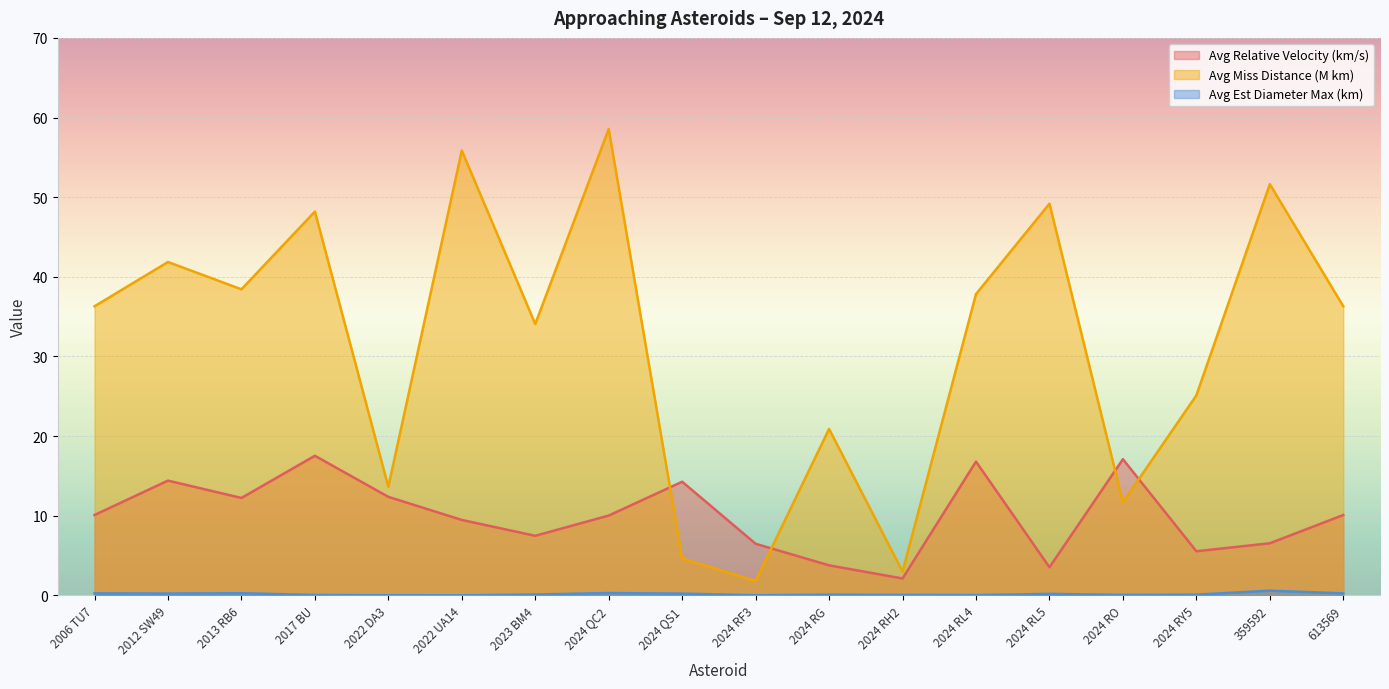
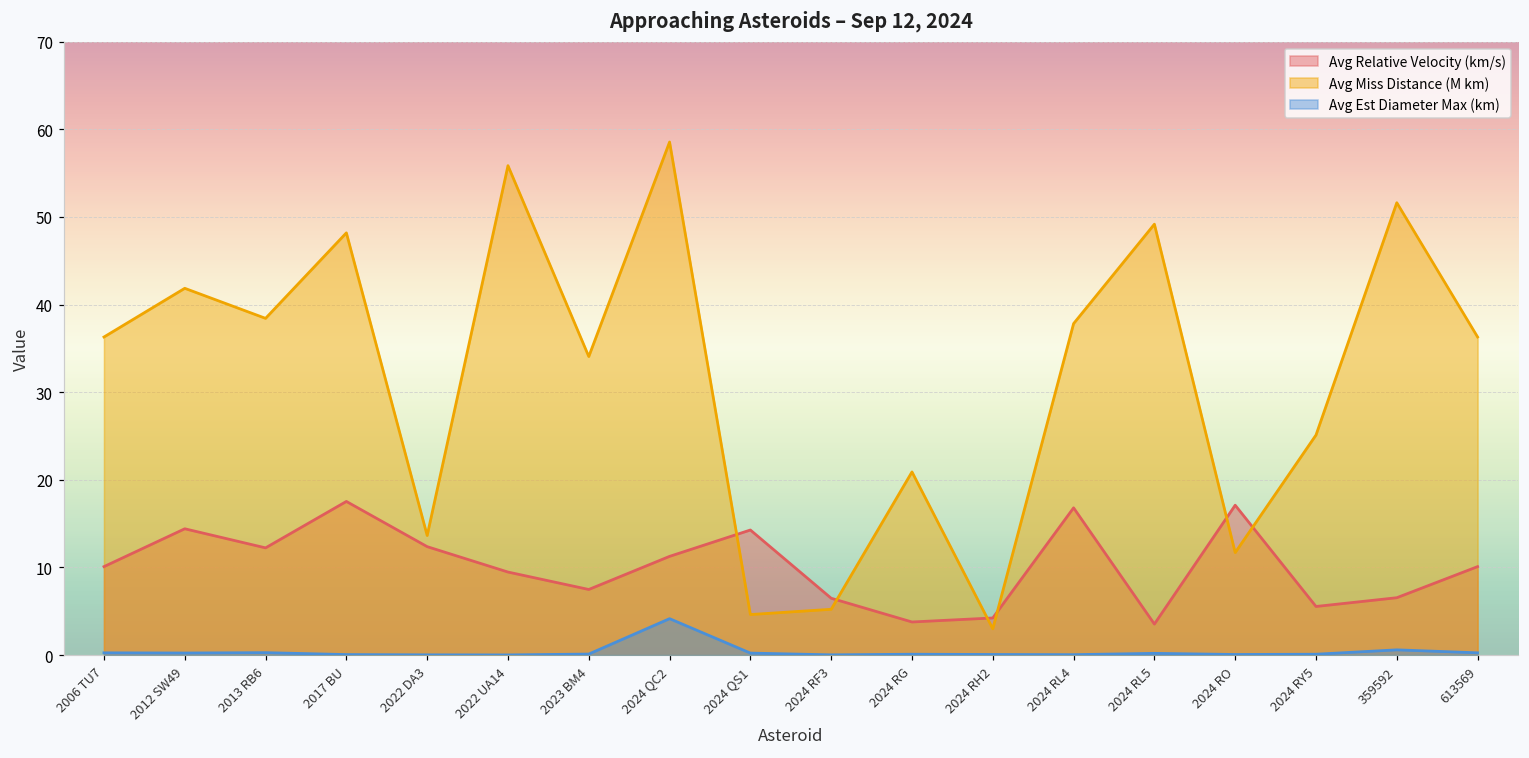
  {
    "Avg Relative Velocity (km/s)": {
      "2006 TU7": 10,
      "2012 SW49": 14,
      "2013 RB6": 12,
      "2017 BU": 18,
      "2022 DA3": 12,
      "2022 UA14": 9,
      "2023 BM4": 7,
-     "2024 QC2": 10,
+     "2024 QC2": 11,
      "2024 QS1": 14,
      "2024 RF3": 6,
      "2024 RG": 4,
-     "2024 RH2": 2,
+     "2024 RH2": 4,
      "2024 RL4": 17,
      "2024 RL5": 4,
      "2024 RO": 17,
      "2024 RY5": 6,
      "359592": 7,
      "613569": 10
    },
    "Avg Miss Distance (M km)": {
      "2006 TU7": 36,
      "2012 SW49": 42,
      "2013 RB6": 38,
      "2017 BU": 48,
      "2022 DA3": 14,
      "2022 UA14": 56,
      "2023 BM4": 34,
      "2024 QC2": 59,
      "2024 QS1": 5,
-     "2024 RF3": 2,
+     "2024 RF3": 5,
      "2024 RG": 21,
      "2024 RH2": 3,
      "2024 RL4": 38,
      "2024 RL5": 49,
      "2024 RO": 12,
      "2024 RY5": 25,
      "359592": 52,
      "613569": 36
    },
    "Avg Est Diameter Max (km)": {
      "2006 TU7": 0,
      "2012 SW49": 0,
      "2013 RB6": 0,
      "2017 BU": 0,
      "2022 DA3": 0,
      "2022 UA14": 0,
      "2023 BM4": 0,
-     "2024 QC2": 0,
+     "2024 QC2": 4,
      "2024 QS1": 0,
      "2024 RF3": 0,
      "2024 RG": 0,
      "2024 RH2": 0,
      "2024 RL4": 0,
      "2024 RL5": 0,
      "2024 RO": 0,
      "2024 RY5": 0,
      "359592": 1,
      "613569": 0
    }
  }
